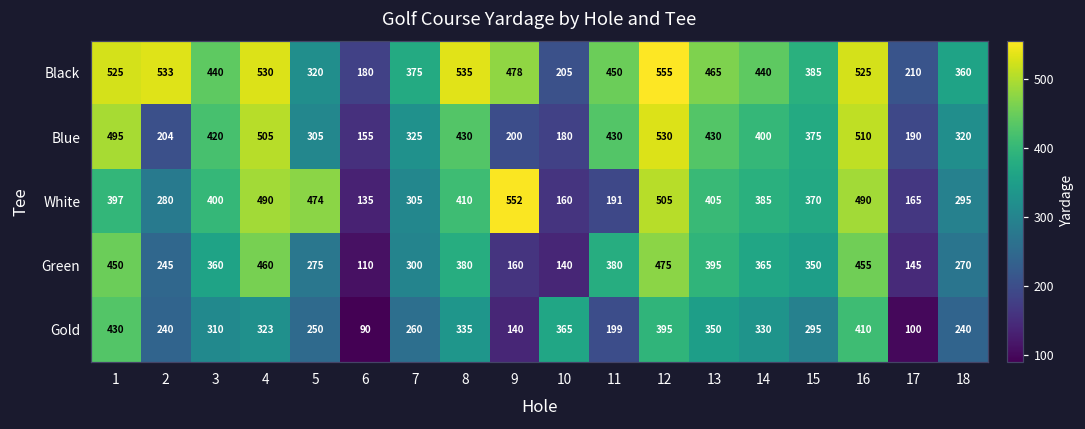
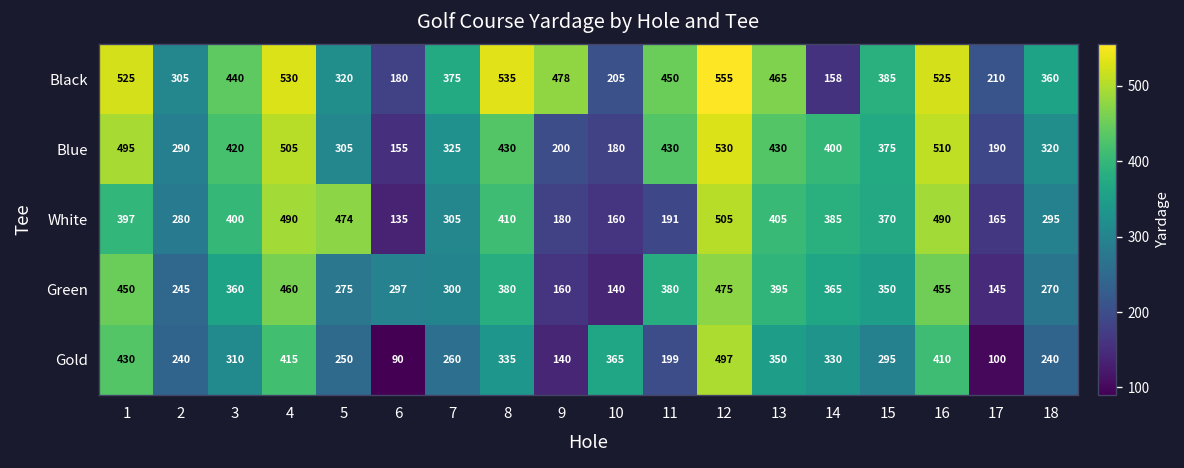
  {
    "Black": {
      "1": 525,
-     "2": 533,
+     "2": 305,
      "3": 440,
      "4": 530,
      "5": 320,
      "6": 180,
      "7": 375,
      "8": 535,
      "9": 478,
      "10": 205,
      "11": 450,
      "12": 555,
      "13": 465,
-     "14": 440,
+     "14": 158,
      "15": 385,
      "16": 525,
      "17": 210,
      "18": 360
    },
    "Blue": {
      "1": 495,
-     "2": 204,
+     "2": 290,
      "3": 420,
      "4": 505,
      "5": 305,
      "6": 155,
      "7": 325,
      "8": 430,
      "9": 200,
      "10": 180,
      "11": 430,
      "12": 530,
      "13": 430,
      "14": 400,
      "15": 375,
      "16": 510,
      "17": 190,
      "18": 320
    },
    "White": {
      "1": 397,
      "2": 280,
      "3": 400,
      "4": 490,
      "5": 474,
      "6": 135,
      "7": 305,
      "8": 410,
-     "9": 552,
+     "9": 180,
      "10": 160,
      "11": 191,
      "12": 505,
      "13": 405,
      "14": 385,
      "15": 370,
      "16": 490,
      "17": 165,
      "18": 295
    },
    "Green": {
      "1": 450,
      "2": 245,
      "3": 360,
      "4": 460,
      "5": 275,
-     "6": 110,
+     "6": 297,
      "7": 300,
      "8": 380,
      "9": 160,
      "10": 140,
      "11": 380,
      "12": 475,
      "13": 395,
      "14": 365,
      "15": 350,
      "16": 455,
      "17": 145,
      "18": 270
    },
    "Gold": {
      "1": 430,
      "2": 240,
      "3": 310,
-     "4": 323,
+     "4": 415,
      "5": 250,
      "6": 90,
      "7": 260,
      "8": 335,
      "9": 140,
      "10": 365,
      "11": 199,
-     "12": 395,
+     "12": 497,
      "13": 350,
      "14": 330,
      "15": 295,
      "16": 410,
      "17": 100,
      "18": 240
    }
  }
